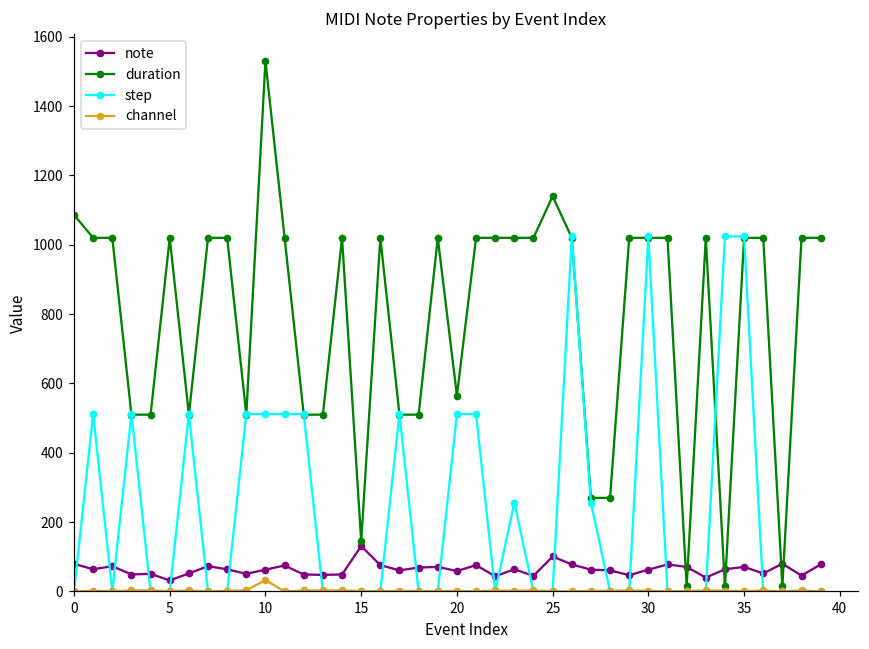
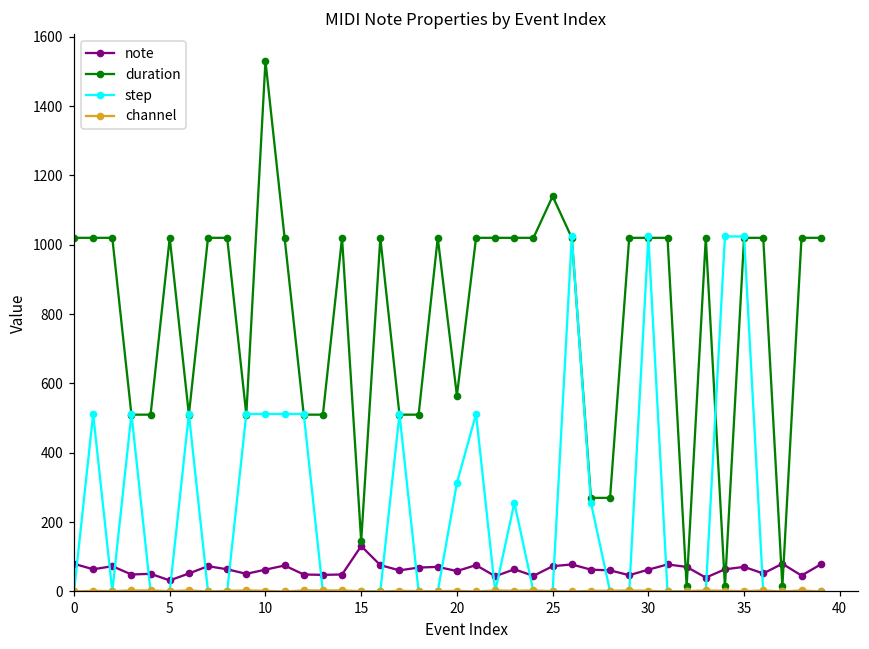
  {
    "note": {
      "0": 80,
      "5": 30,
      "10": 60,
      "15": 130,
      "20": 60,
-     "25": 100,
+     "25": 70,
      "30": 60,
      "35": 70
    },
    "duration": {
-     "0": 1090,
+     "0": 1020,
      "5": 1020,
      "10": 1530,
      "15": 150,
      "20": 570,
      "25": 1140
    },
    "step": {
      "10": 510,
-     "20": 510
+     "20": 310
    },
    "channel": {
-     "10": 30,
+     "10": 0,
      "20": 0,
      "30": 0,
      "35": 0
    }
  }
